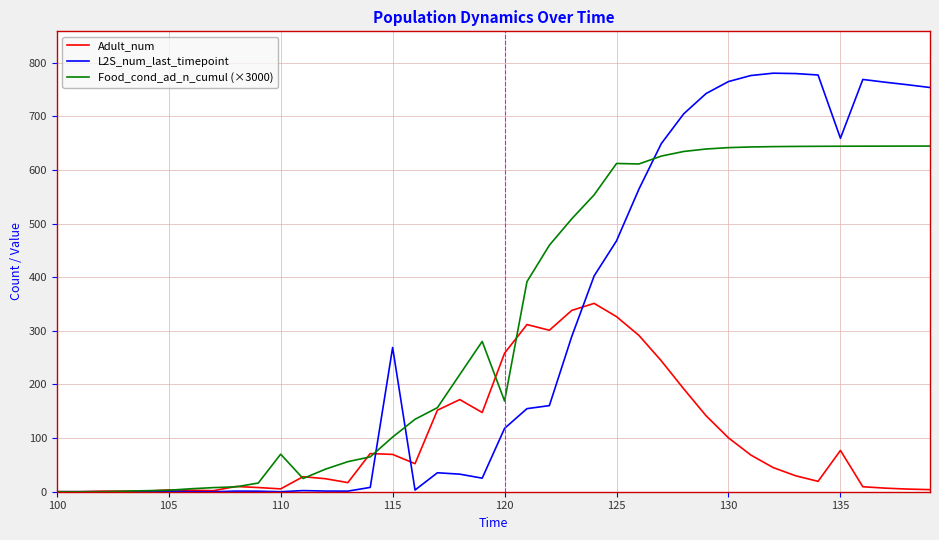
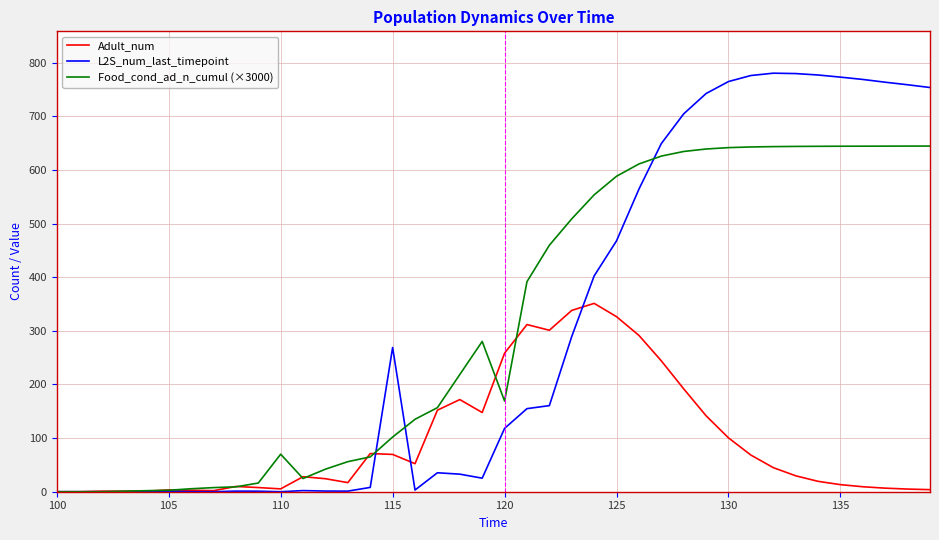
  {
    "Adult_num": {
      "110": 10,
      "115": 70,
      "120": 260,
      "125": 330,
      "130": 100,
-     "135": 80
+     "135": 10
    },
    "L2S_num_last_timepoint": {
      "110": 0,
      "115": 270,
      "120": 120,
      "125": 470,
      "130": 770,
-     "135": 660
+     "135": 770
    },
    "Food_cond_ad_n_cumul (×3000)": {
      "110": 70,
      "115": 100,
      "120": 170,
-     "125": 610,
+     "125": 590,
      "130": 640,
      "135": 640
    }
  }
